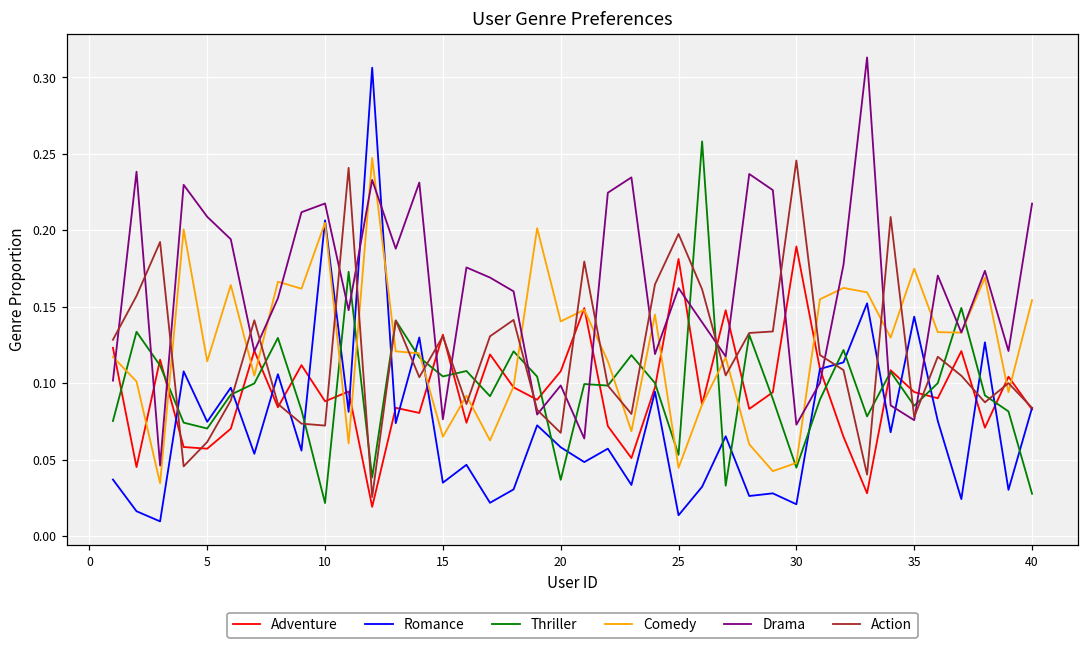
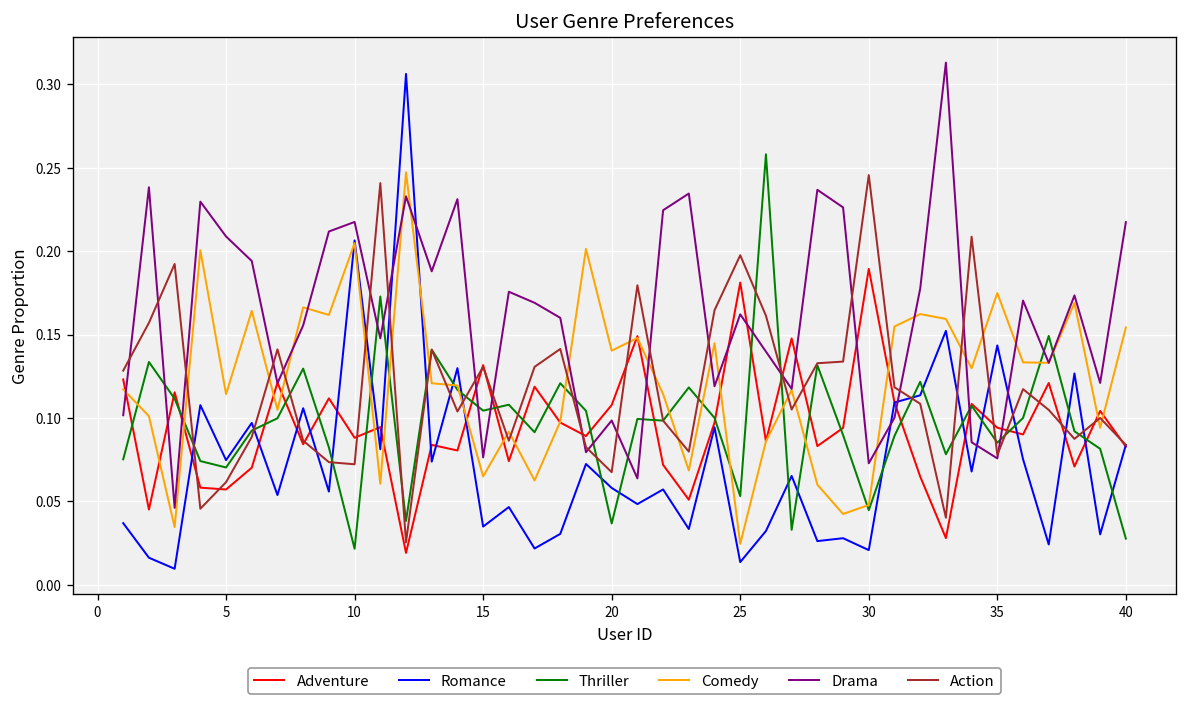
  {
    "Adventure": {
      "5": 0.057,
      "10": 0.088,
      "20": 0.108,
      "25": 0.181,
      "30": 0.189,
      "35": 0.094
    },
    "Romance": {
      "5": 0.075,
      "15": 0.035,
      "20": 0.058,
      "25": 0.014,
      "30": 0.021,
      "35": 0.143
    },
    "Thriller": {
      "5": 0.070,
      "10": 0.022,
      "15": 0.104,
      "20": 0.037,
      "25": 0.053,
      "30": 0.045,
      "35": 0.085,
      "40": 0.028
    },
    "Comedy": {
      "5": 0.114,
      "15": 0.065,
      "20": 0.140,
-     "25": 0.045,
+     "25": 0.025,
      "30": 0.048,
      "35": 0.175,
      "40": 0.154
    },
    "Drama": {
      "5": 0.209,
      "10": 0.217,
      "15": 0.076,
      "20": 0.098,
      "25": 0.162,
      "30": 0.073,
      "35": 0.076,
      "40": 0.217
    },
    "Action": {
      "5": 0.062,
      "10": 0.072,
      "20": 0.068,
      "25": 0.198,
      "30": 0.246,
      "35": 0.078
    }
  }
